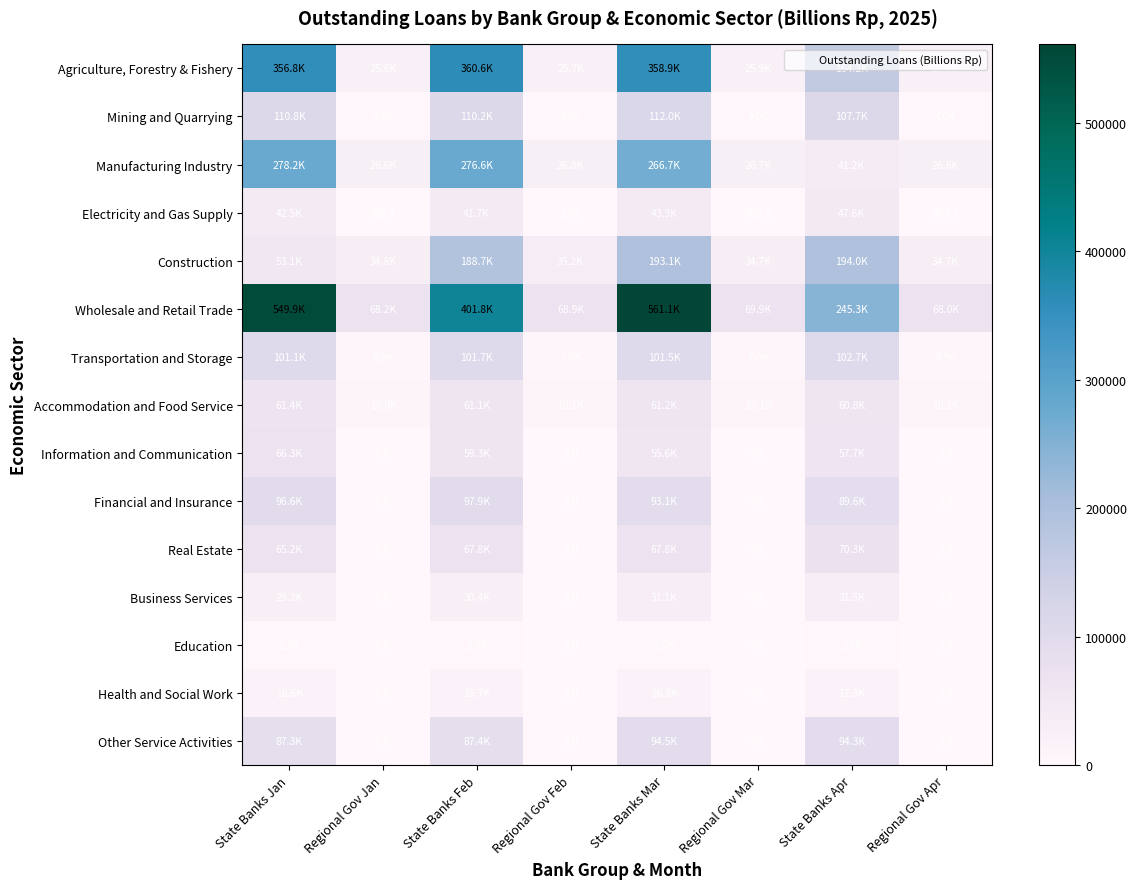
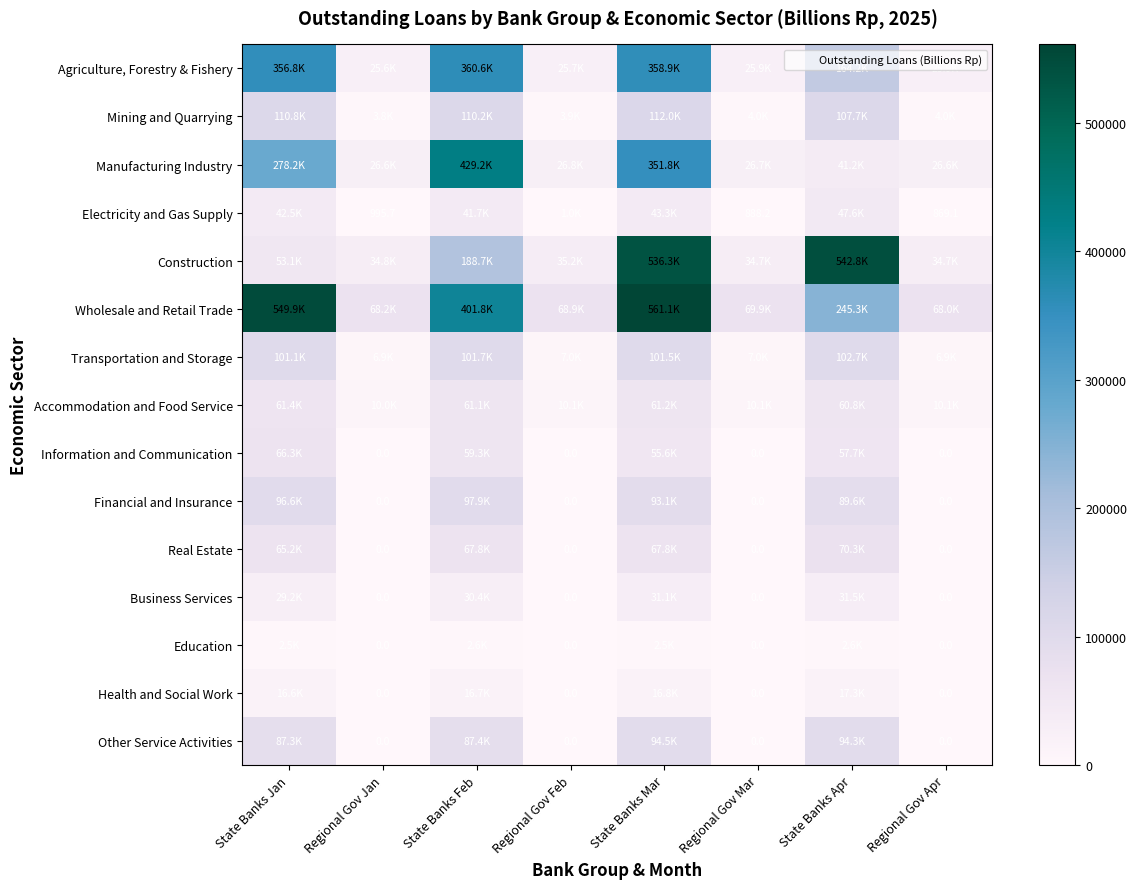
  {
    "Agriculture, Forestry & Fishery": {
      "State Banks Jan": "356.8K",
      "State Banks Feb": "360.6K",
      "State Banks Mar": "358.9K"
    },
    "Manufacturing Industry": {
      "State Banks Jan": "278.2K",
-     "State Banks Feb": "276.6K",
-     "State Banks Mar": "266.7K"
+     "State Banks Feb": "429.2K",
+     "State Banks Mar": "351.8K"
    },
    "Construction": {
      "State Banks Feb": "188.7K",
-     "State Banks Mar": "193.1K",
-     "State Banks Apr": "194.0K"
+     "State Banks Mar": "536.3K",
+     "State Banks Apr": "542.8K"
    },
    "Wholesale and Retail Trade": {
      "State Banks Jan": "549.9K",
      "State Banks Feb": "401.8K",
      "State Banks Mar": "561.1K",
      "State Banks Apr": "245.3K"
    }
  }
